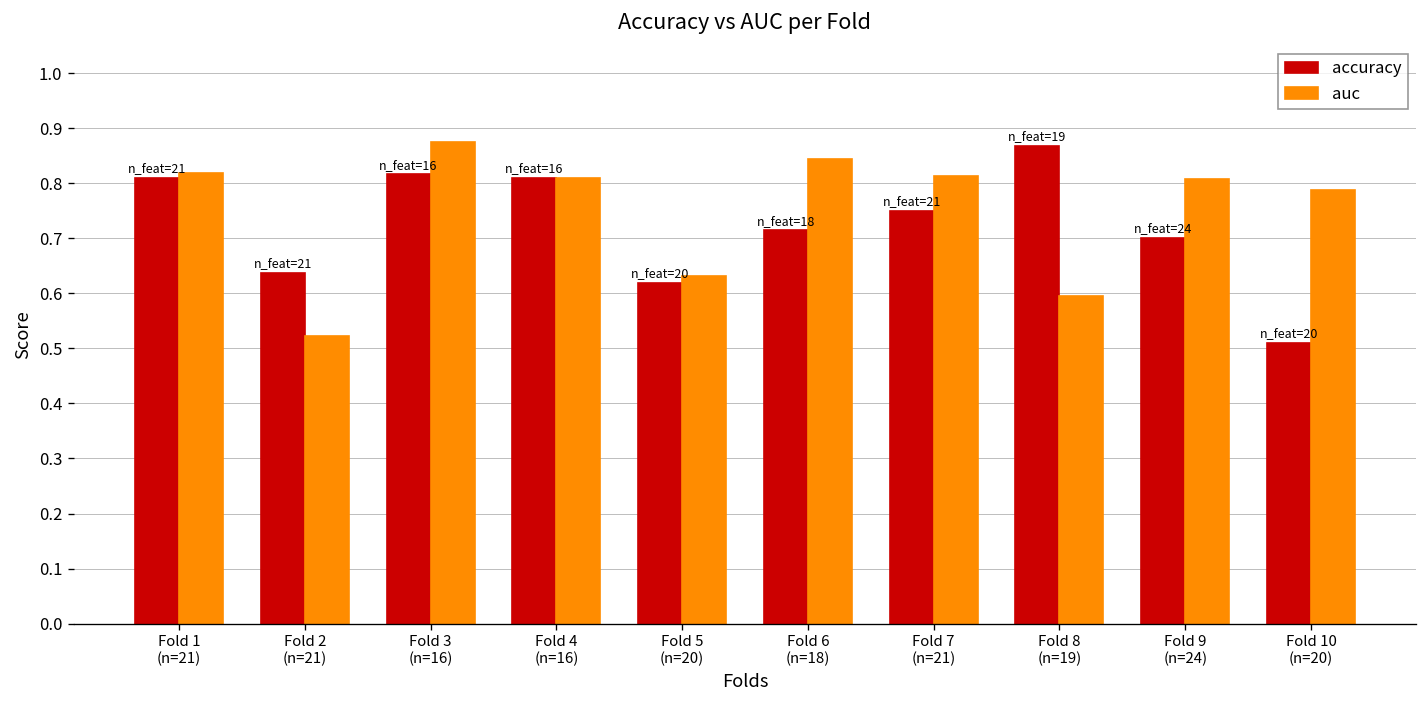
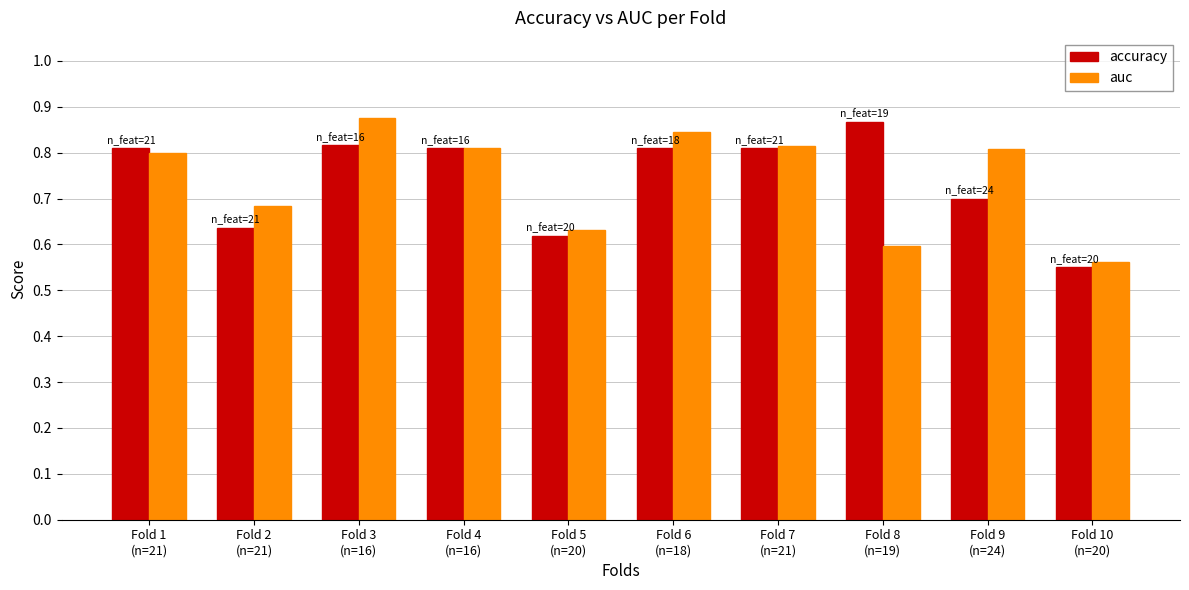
  {
    "accuracy": {
-     "Fold 6 (n=18)": 0.71,
-     "Fold 7 (n=21)": 0.75,
-     "Fold 10 (n=20)": 0.51
+     "Fold 6 (n=18)": 0.81,
+     "Fold 7 (n=21)": 0.81,
+     "Fold 10 (n=20)": 0.55
    },
    "auc": {
-     "Fold 1 (n=21)": 0.82,
-     "Fold 2 (n=21)": 0.52,
+     "Fold 1 (n=21)": 0.80,
+     "Fold 2 (n=21)": 0.68,
      "Fold 3 (n=16)": 0.88,
      "Fold 4 (n=16)": 0.81,
      "Fold 5 (n=20)": 0.63,
      "Fold 6 (n=18)": 0.84,
      "Fold 7 (n=21)": 0.81,
      "Fold 8 (n=19)": 0.60,
      "Fold 9 (n=24)": 0.81,
-     "Fold 10 (n=20)": 0.79
+     "Fold 10 (n=20)": 0.56
    }
  }
